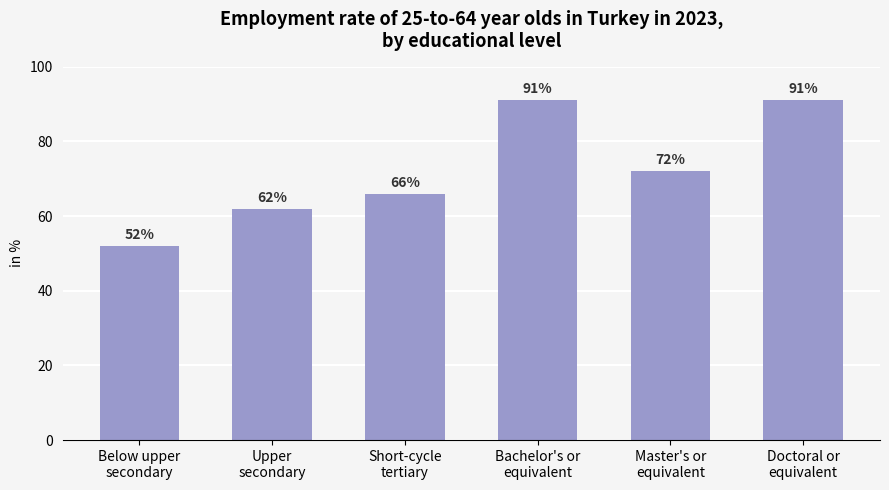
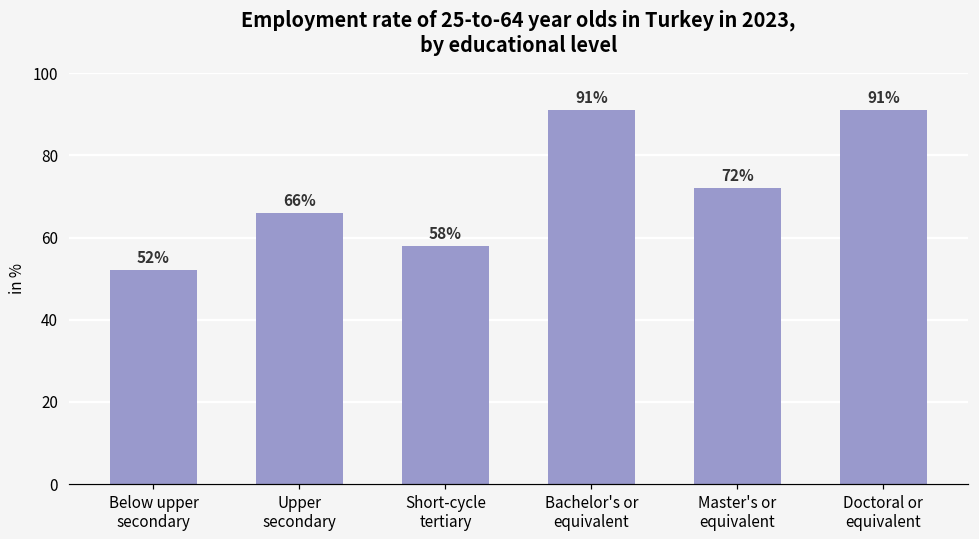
  {
    "Below upper secondary": "52%",
-   "Upper secondary": "62%",
-   "Short-cycle tertiary": "66%",
+   "Upper secondary": "66%",
+   "Short-cycle tertiary": "58%",
    "Bachelor's or equivalent": "91%",
    "Master's or equivalent": "72%",
    "Doctoral or equivalent": "91%"
  }
